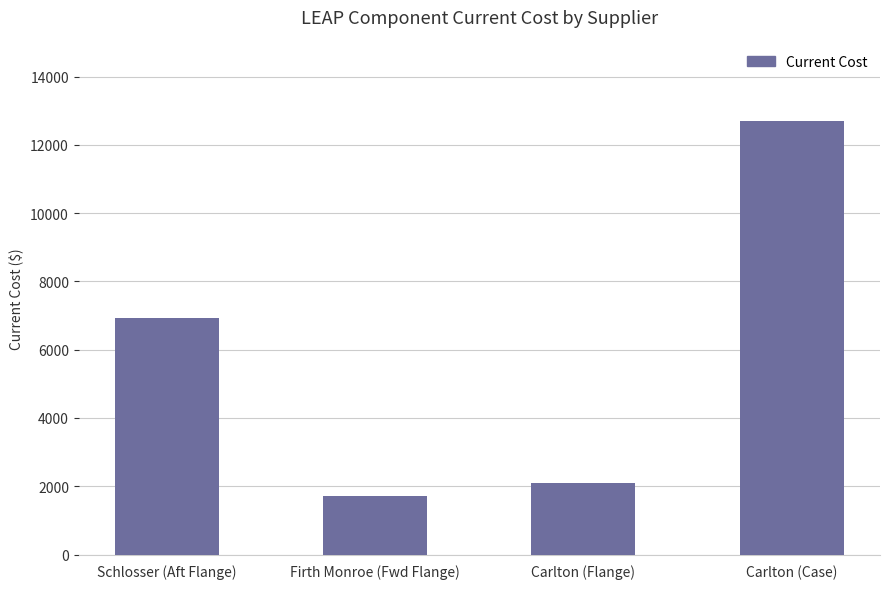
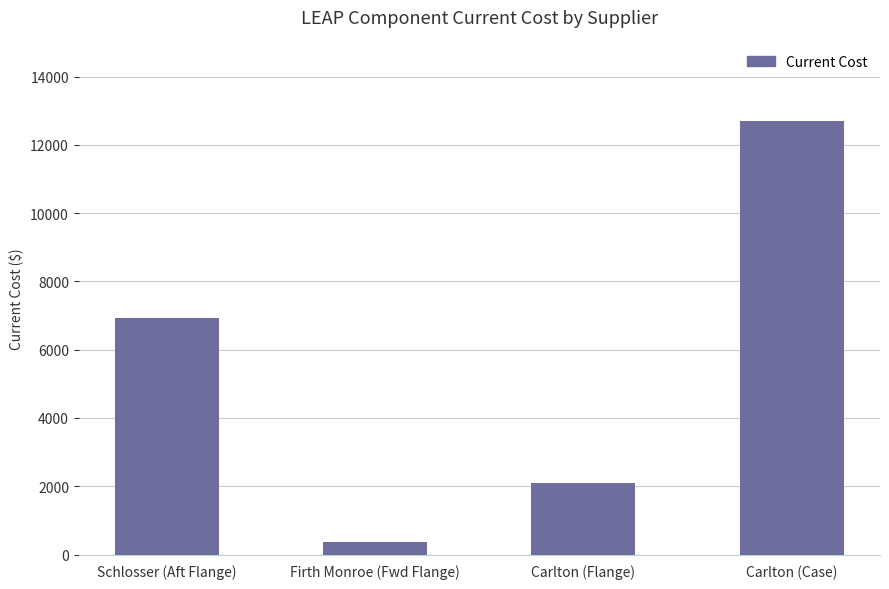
  {
    "Schlosser (Aft Flange)": 6900,
-   "Firth Monroe (Fwd Flange)": 1700,
+   "Firth Monroe (Fwd Flange)": 400,
    "Carlton (Flange)": 2100,
    "Carlton (Case)": 12700
  }
